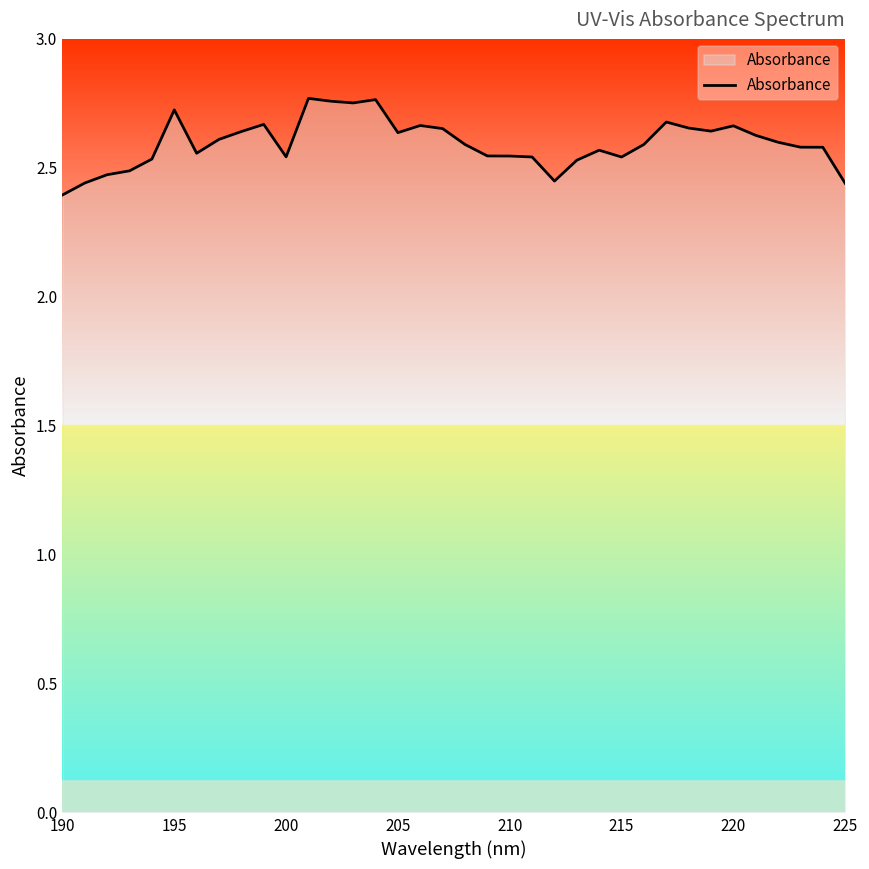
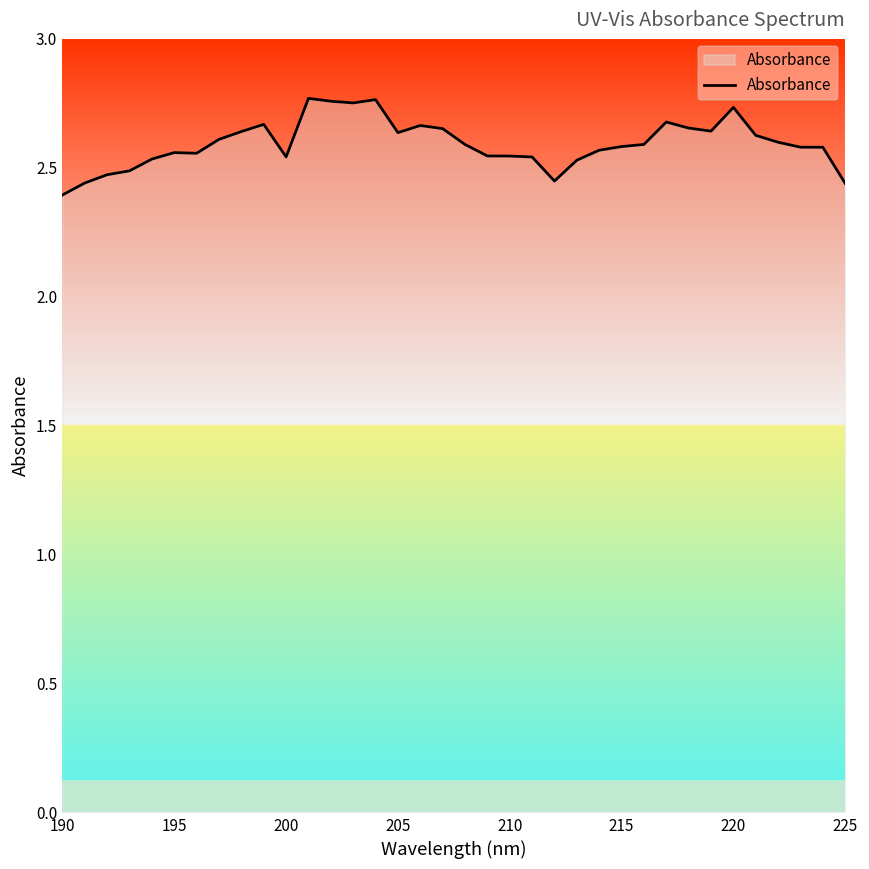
  {
    "190": 2.39,
-   "195": 2.72,
+   "195": 2.56,
    "200": 2.54,
    "205": 2.64,
    "210": 2.54,
-   "215": 2.54,
-   "220": 2.66,
+   "215": 2.58,
+   "220": 2.73,
    "225": 2.44
  }
